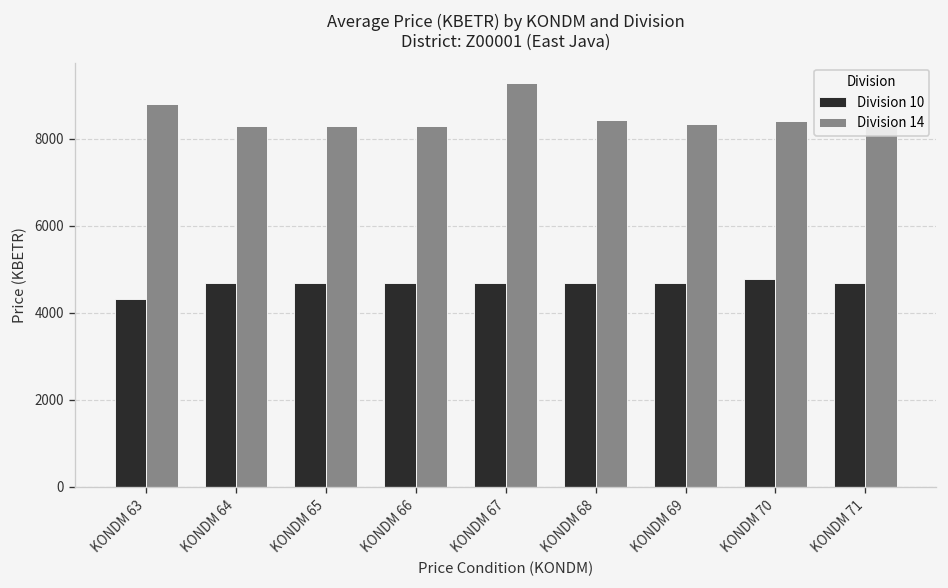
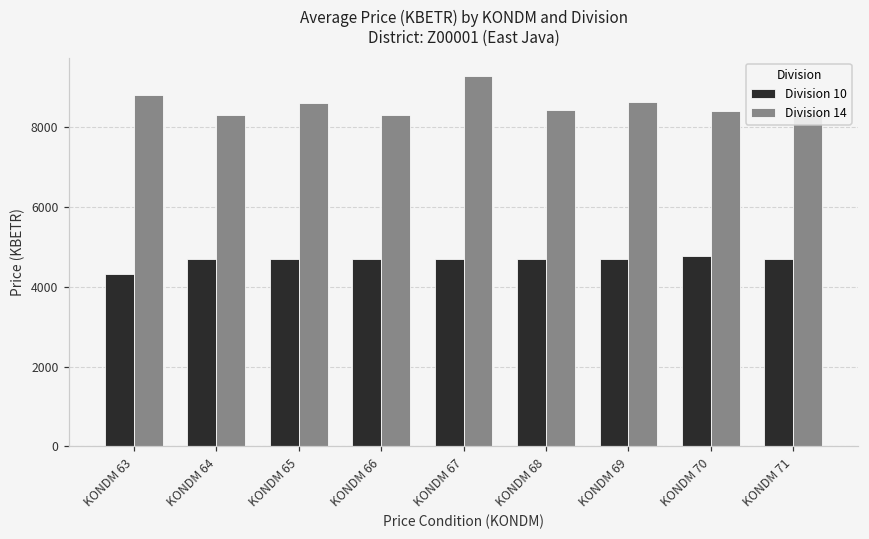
  {
    "Division 10": {
      "KONDM 63": 4300,
      "KONDM 64": 4700,
      "KONDM 65": 4700,
      "KONDM 66": 4700,
      "KONDM 67": 4700,
      "KONDM 68": 4700,
      "KONDM 69": 4700,
      "KONDM 70": 4800,
      "KONDM 71": 4700
    },
    "Division 14": {
      "KONDM 63": 8800,
      "KONDM 64": 8300,
-     "KONDM 65": 8300,
+     "KONDM 65": 8600,
      "KONDM 66": 8300,
      "KONDM 67": 9300,
      "KONDM 68": 8400,
-     "KONDM 69": 8300,
+     "KONDM 69": 8600,
      "KONDM 70": 8400
    }
  }
